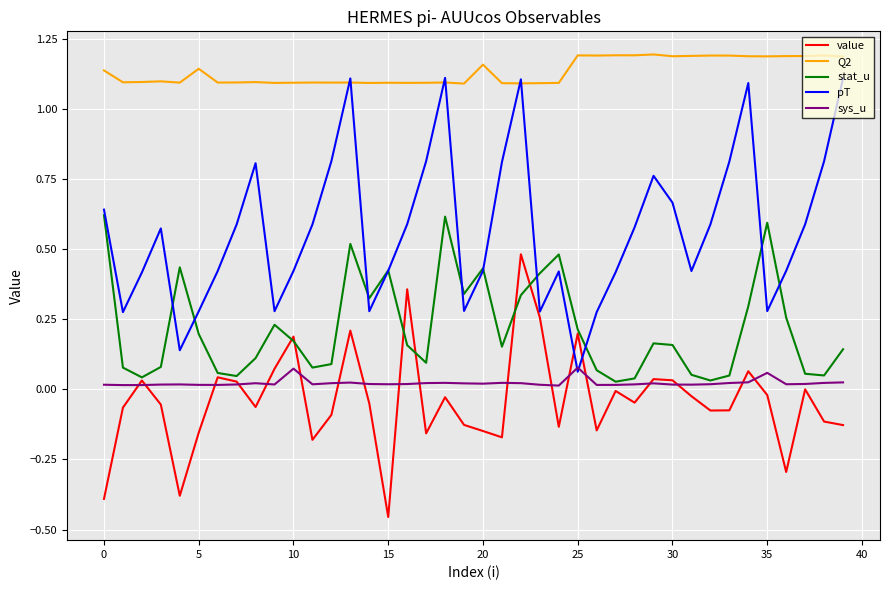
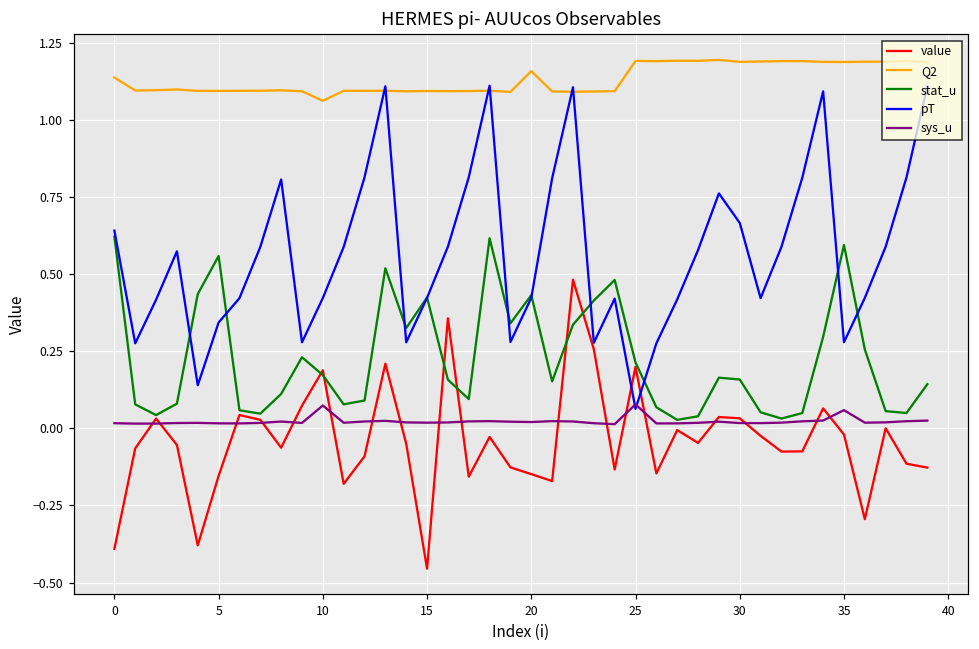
  {
    "value": {
      "0": -0.39,
      "5": -0.15,
      "10": 0.19,
      "15": -0.46,
      "20": -0.15,
      "25": 0.20,
      "30": 0.03,
      "35": -0.02
    },
    "Q2": {
      "0": 1.14,
-     "5": 1.14,
-     "10": 1.09,
+     "5": 1.09,
+     "10": 1.06,
      "15": 1.09,
      "20": 1.16,
      "25": 1.19,
      "30": 1.19,
      "35": 1.19
    },
    "stat_u": {
      "0": 0.62,
-     "5": 0.20,
+     "5": 0.56,
      "10": 0.17,
      "25": 0.21,
      "30": 0.16,
      "35": 0.59
    },
    "pT": {
      "0": 0.64,
-     "5": 0.28,
+     "5": 0.34,
      "10": 0.42,
      "25": 0.06,
      "30": 0.67,
      "35": 0.28
    },
    "sys_u": {
      "0": 0.02,
      "5": 0.02,
      "10": 0.07,
      "15": 0.02,
      "20": 0.02,
      "25": 0.08,
      "30": 0.02,
      "35": 0.06
    }
  }
